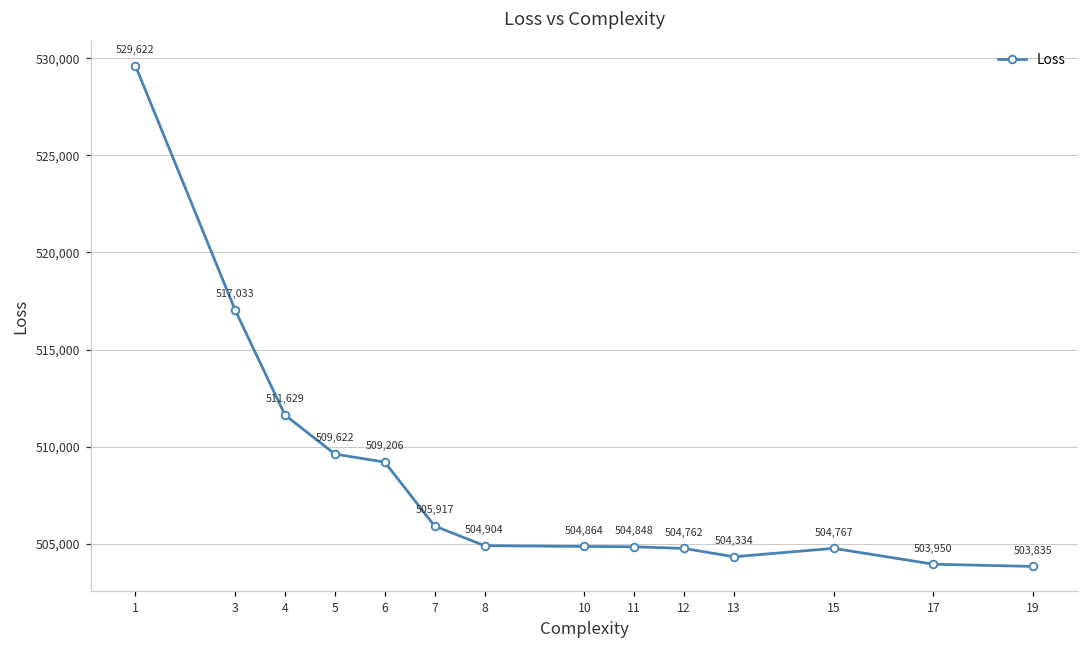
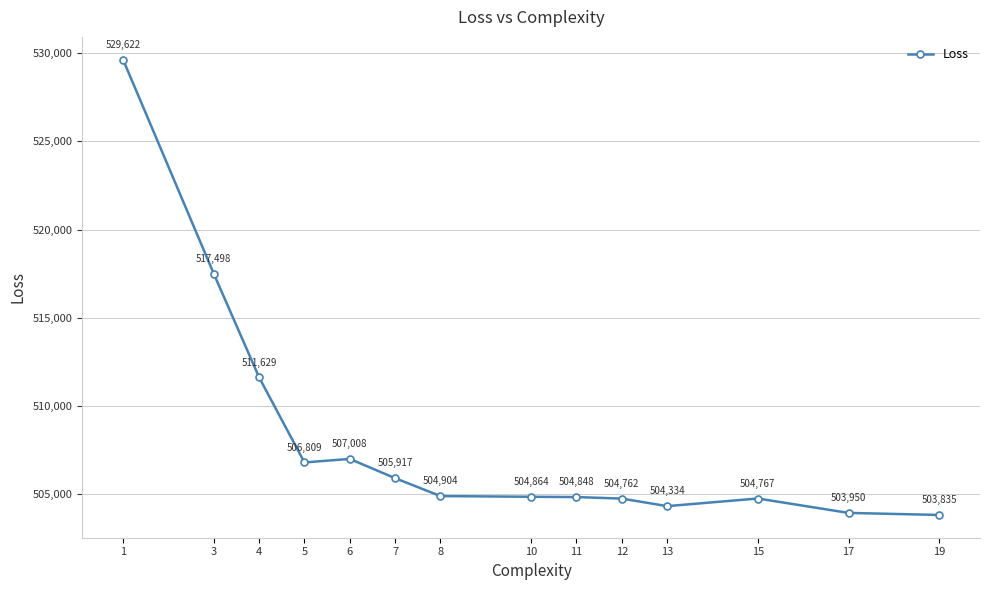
  {
    "1": "529,622",
-   "3": "517,033",
+   "3": "517,498",
    "4": "511,629",
-   "5": "509,622",
-   "6": "509,206",
+   "5": "506,809",
+   "6": "507,008",
    "7": "505,917",
    "8": "504,904",
    "10": "504,864",
    "11": "504,848",
    "12": "504,762",
    "13": "504,334",
    "15": "504,767",
    "17": "503,950",
    "19": "503,835"
  }
